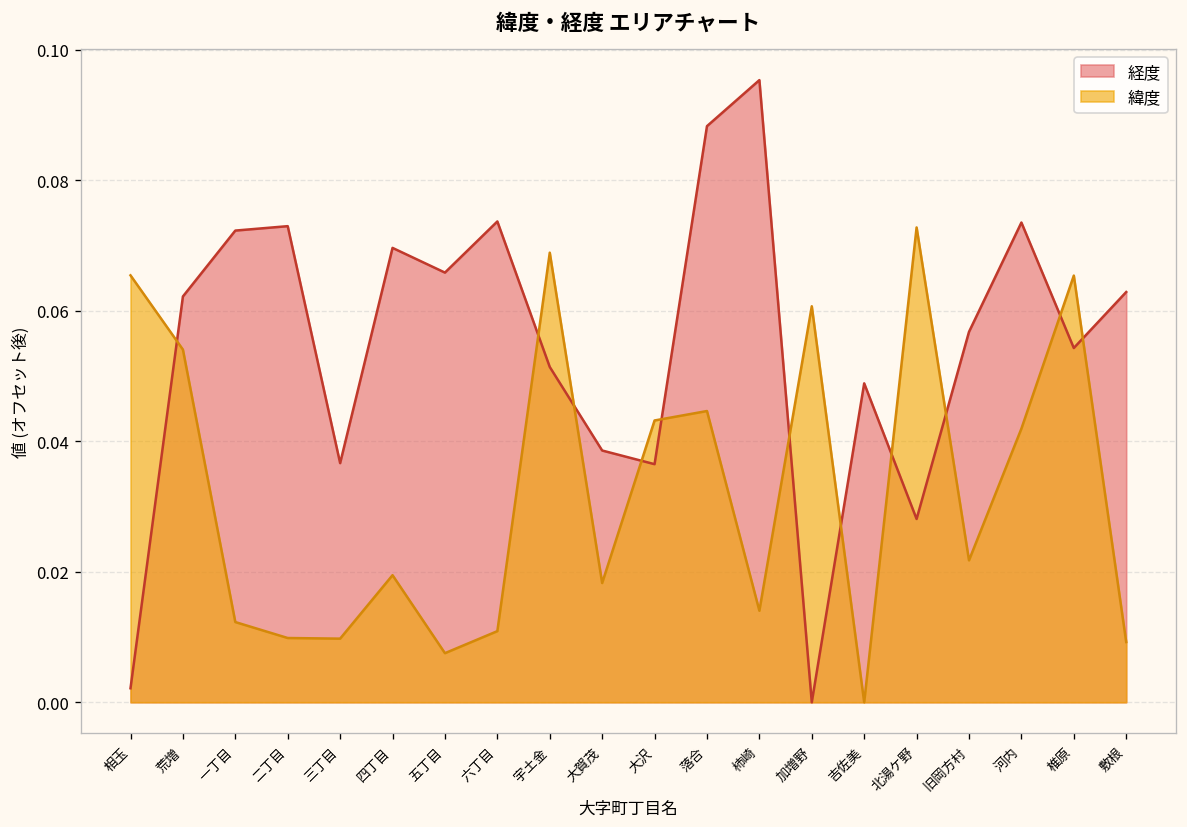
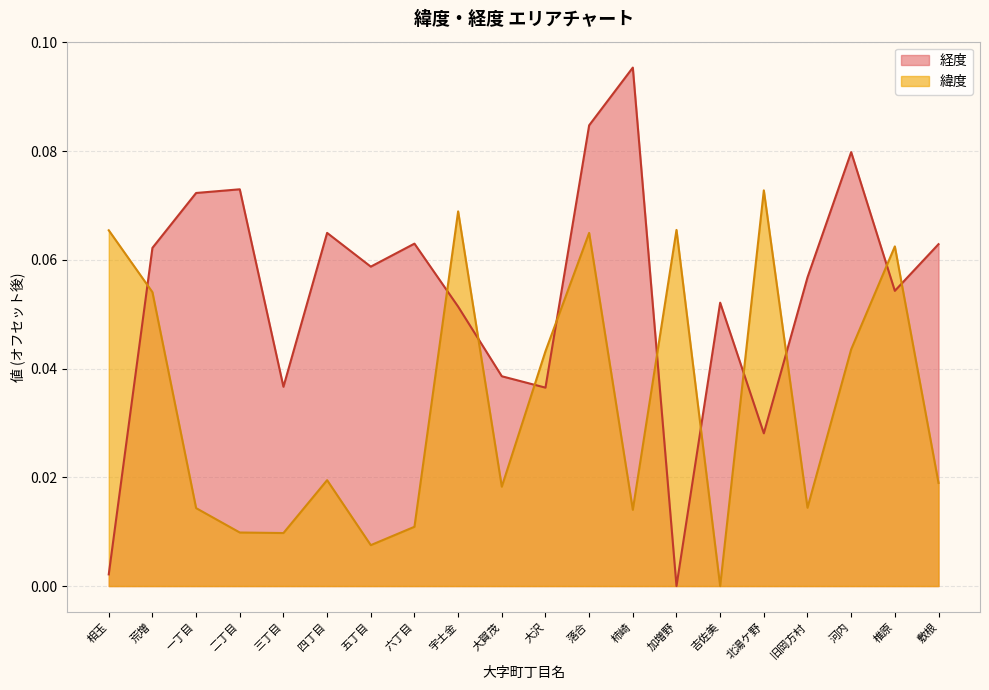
  {
    "経度": {
      "相玉": 0.002,
      "荒増": 0.062,
      "一丁目": 0.072,
      "二丁目": 0.073,
      "三丁目": 0.037,
-     "四丁目": 0.070,
-     "五丁目": 0.066,
-     "六丁目": 0.074,
+     "四丁目": 0.065,
+     "五丁目": 0.059,
+     "六丁目": 0.063,
      "宇土金": 0.051,
      "大賀茂": 0.039,
      "大沢": 0.036,
-     "落合": 0.088,
+     "落合": 0.085,
      "柿崎": 0.095,
      "加増野": 0.000,
-     "吉佐美": 0.049,
+     "吉佐美": 0.052,
      "北湯ケ野": 0.028,
      "旧岡方村": 0.057,
-     "河内": 0.074,
+     "河内": 0.080,
      "椎原": 0.054,
      "敷根": 0.063
    },
    "緯度": {
      "相玉": 0.065,
      "荒増": 0.054,
-     "一丁目": 0.012,
+     "一丁目": 0.014,
      "二丁目": 0.010,
      "三丁目": 0.010,
      "四丁目": 0.019,
      "五丁目": 0.008,
      "六丁目": 0.011,
      "宇土金": 0.069,
      "大賀茂": 0.018,
      "大沢": 0.043,
-     "落合": 0.045,
+     "落合": 0.065,
      "柿崎": 0.014,
-     "加増野": 0.061,
+     "加増野": 0.066,
      "吉佐美": 0.000,
      "北湯ケ野": 0.073,
-     "旧岡方村": 0.022,
-     "河内": 0.042,
-     "椎原": 0.065,
-     "敷根": 0.009
+     "旧岡方村": 0.014,
+     "河内": 0.044,
+     "椎原": 0.062,
+     "敷根": 0.019
    }
  }
